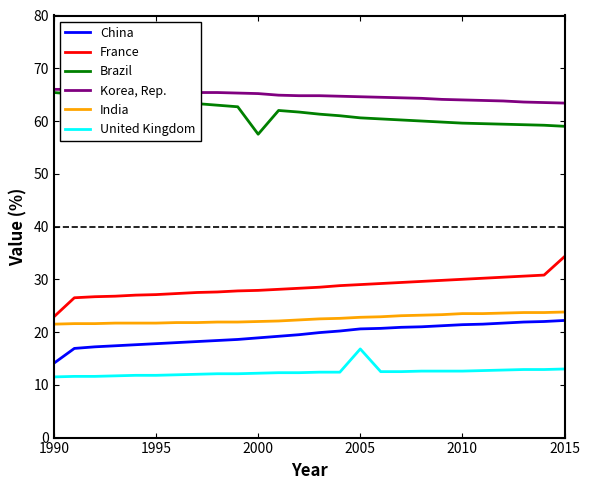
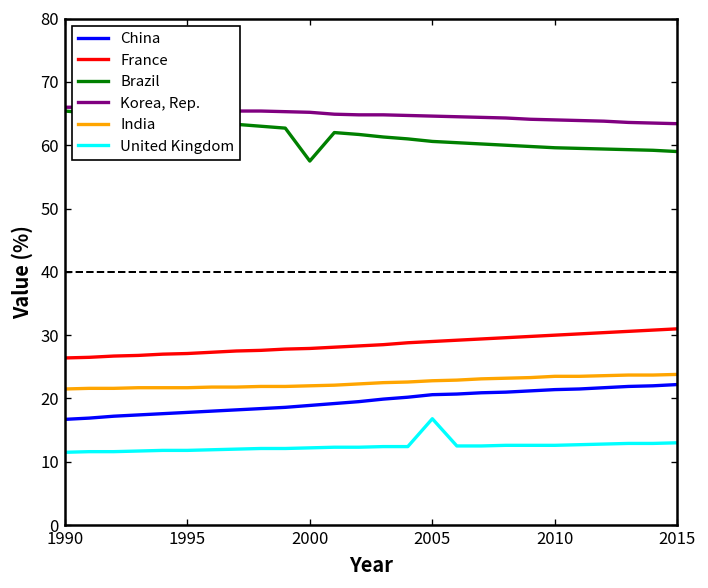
  {
    "China": {
-     "1990": 14,
+     "1990": 17,
      "1995": 18,
      "2000": 19,
      "2005": 21,
      "2010": 21,
      "2015": 22
    },
    "France": {
-     "1990": 23,
+     "1990": 26,
      "1995": 27,
      "2000": 28,
      "2005": 29,
      "2010": 30,
-     "2015": 34
+     "2015": 31
    },
    "Brazil": {
      "1990": 65,
      "2000": 58,
      "2005": 61,
      "2010": 60,
      "2015": 59
    },
    "Korea, Rep.": {
      "1990": 66,
      "2000": 65,
      "2005": 65,
      "2010": 64,
      "2015": 63
    },
    "India": {
      "1990": 22,
      "1995": 22,
      "2000": 22,
      "2005": 23,
      "2010": 24,
      "2015": 24
    },
    "United Kingdom": {
      "1990": 12,
      "1995": 12,
      "2000": 12,
      "2005": 17,
      "2010": 13,
      "2015": 13
    }
  }
